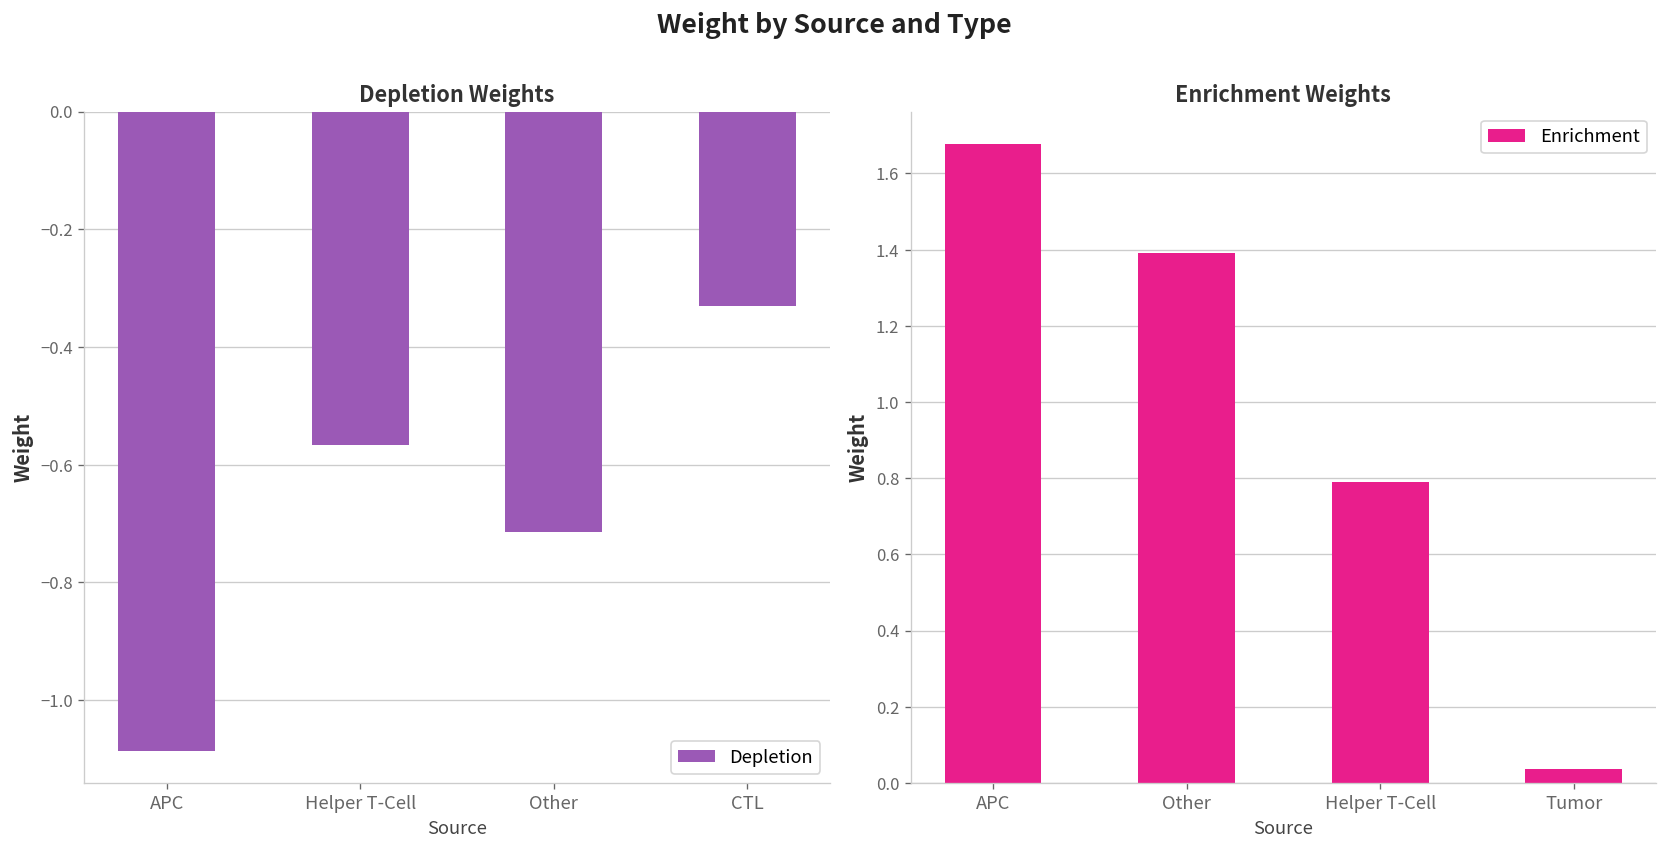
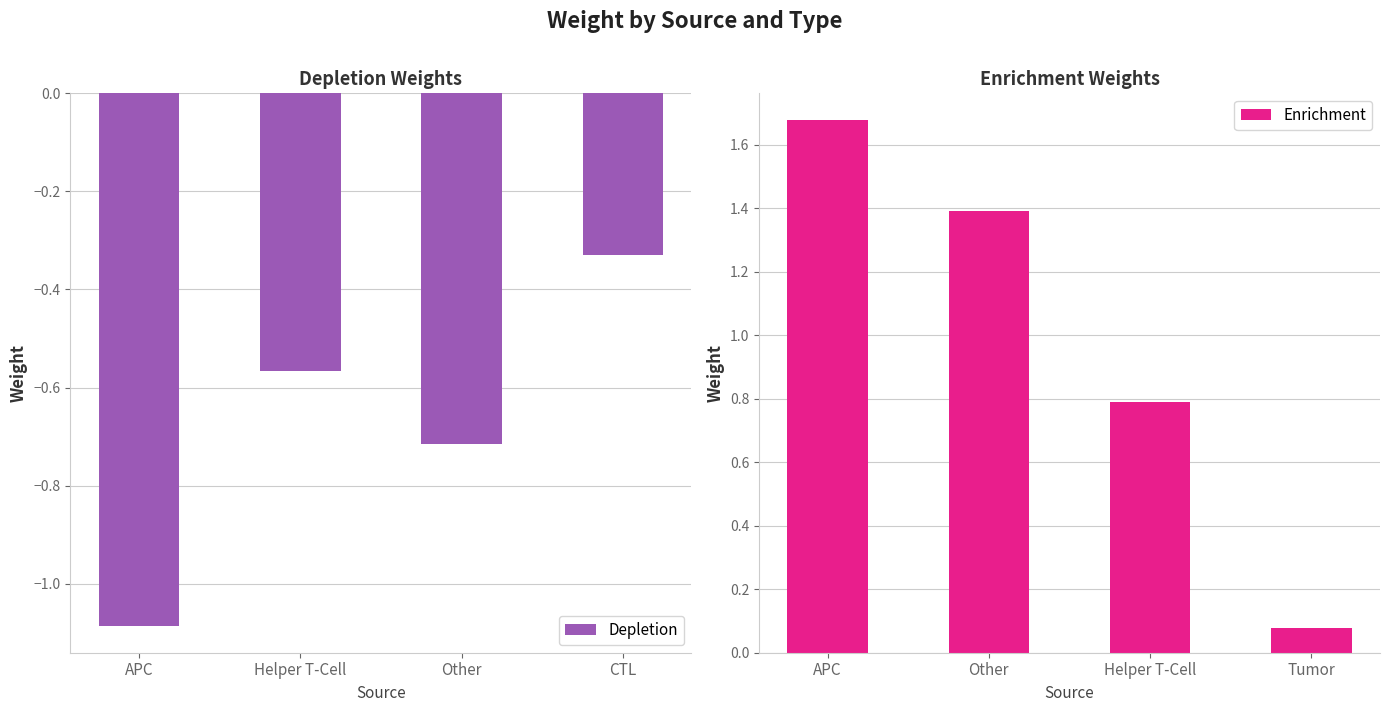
  {
    "Depletion Weights": {
      "APC": -1.09,
      "Helper T-Cell": -0.57,
      "Other": -0.72,
      "CTL": -0.33
    },
    "Enrichment Weights": {
      "APC": 1.68,
      "Other": 1.39,
      "Helper T-Cell": 0.79,
-     "Tumor": 0.04
+     "Tumor": 0.08
    }
  }
